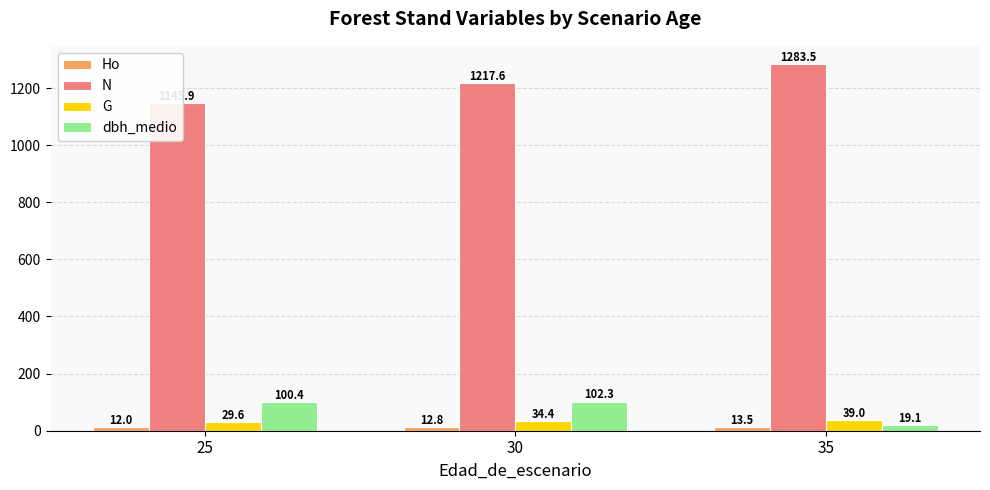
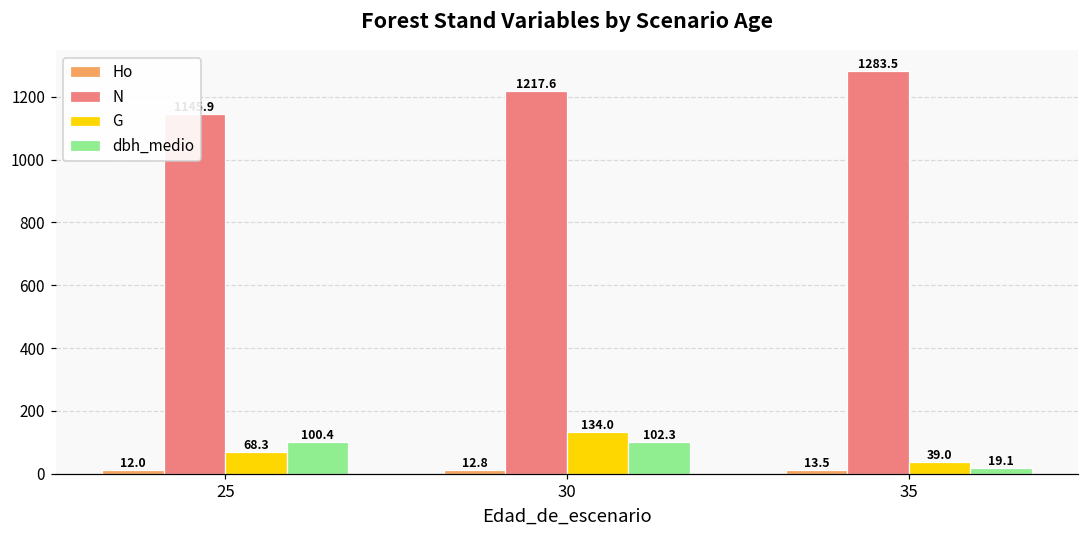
  {
    "G": {
-     "25": 29.6,
-     "30": 34.4,
+     "25": 68.3,
+     "30": 134.0,
      "35": 39.0
    },
    "dbh_medio": {
      "25": 100.4,
      "30": 102.3,
      "35": 19.1
    }
  }
